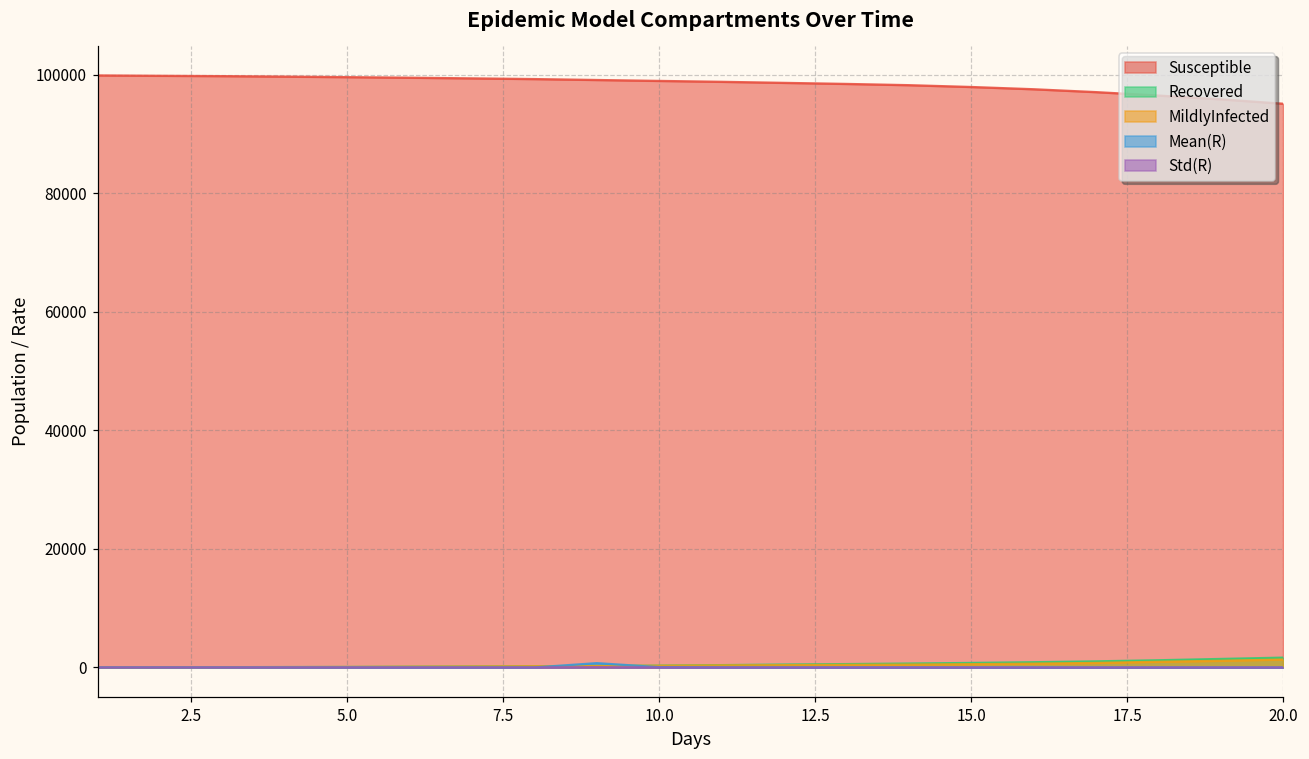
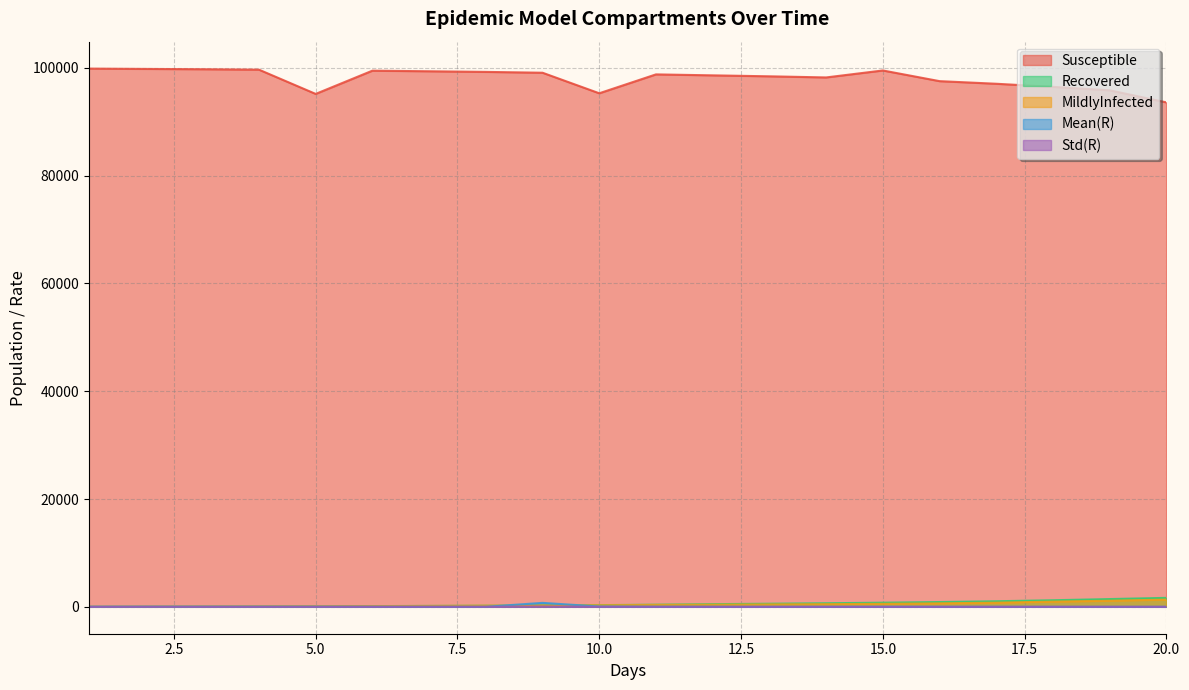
  {
    "Susceptible": {
-     "5.0": 100000,
-     "10.0": 99000,
-     "15.0": 98000,
-     "20.0": 95000
+     "5.0": 95000,
+     "10.0": 95000,
+     "15.0": 100000,
+     "20.0": 94000
    }
  }
